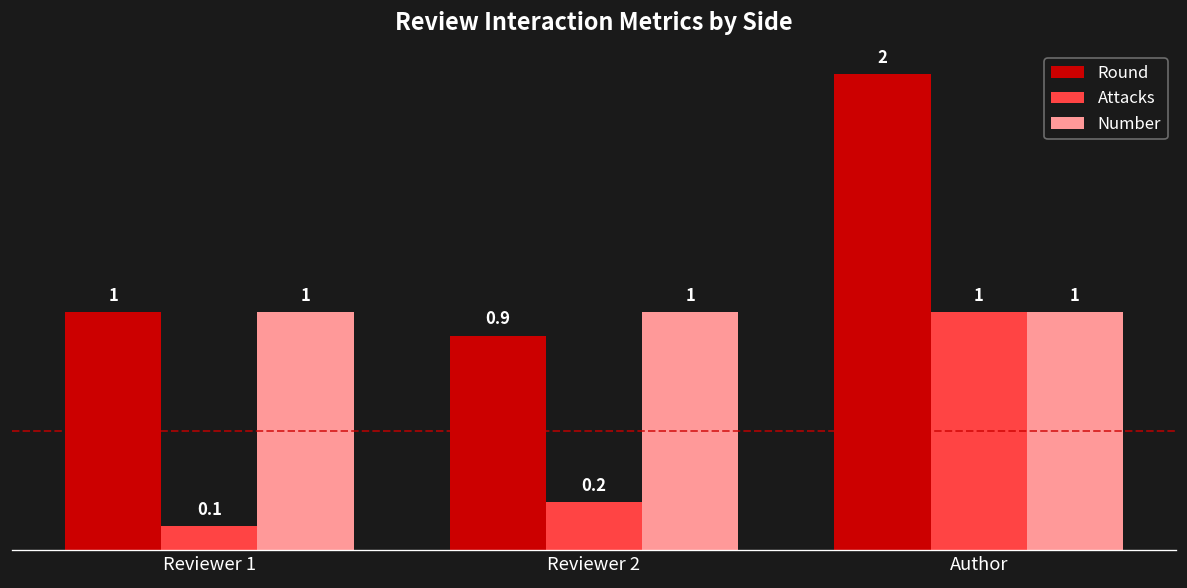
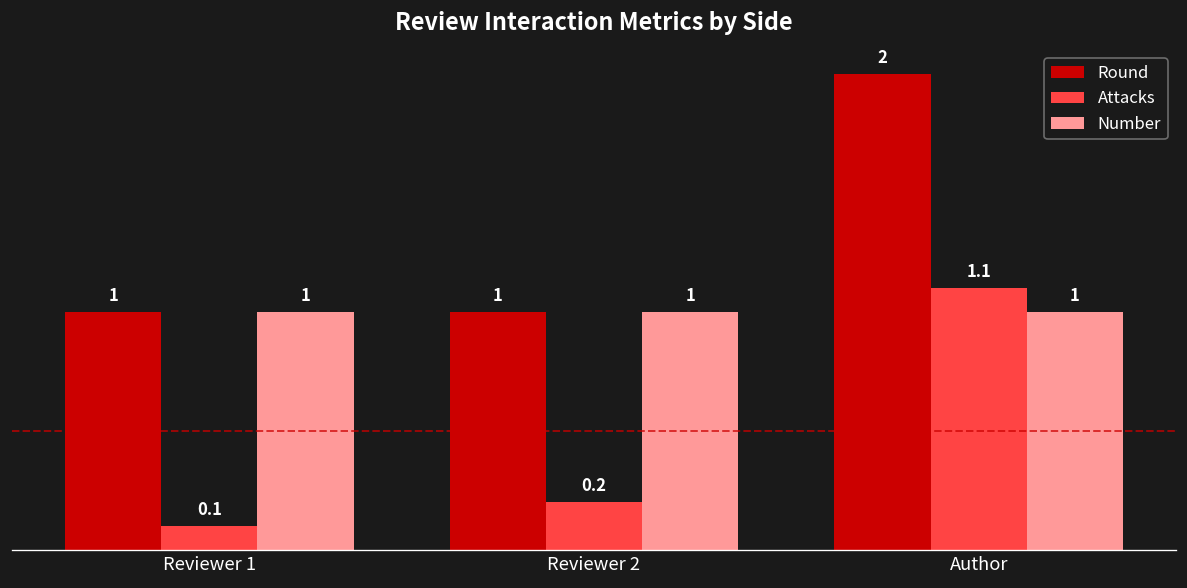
  {
    "Round": {
      "Reviewer 1": 1,
-     "Reviewer 2": 0.9,
+     "Reviewer 2": 1,
      "Author": 2
    },
    "Attacks": {
      "Reviewer 1": 0.1,
      "Reviewer 2": 0.2,
-     "Author": 1
+     "Author": 1.1
    },
    "Number": {
      "Reviewer 1": 1,
      "Reviewer 2": 1,
      "Author": 1
    }
  }
